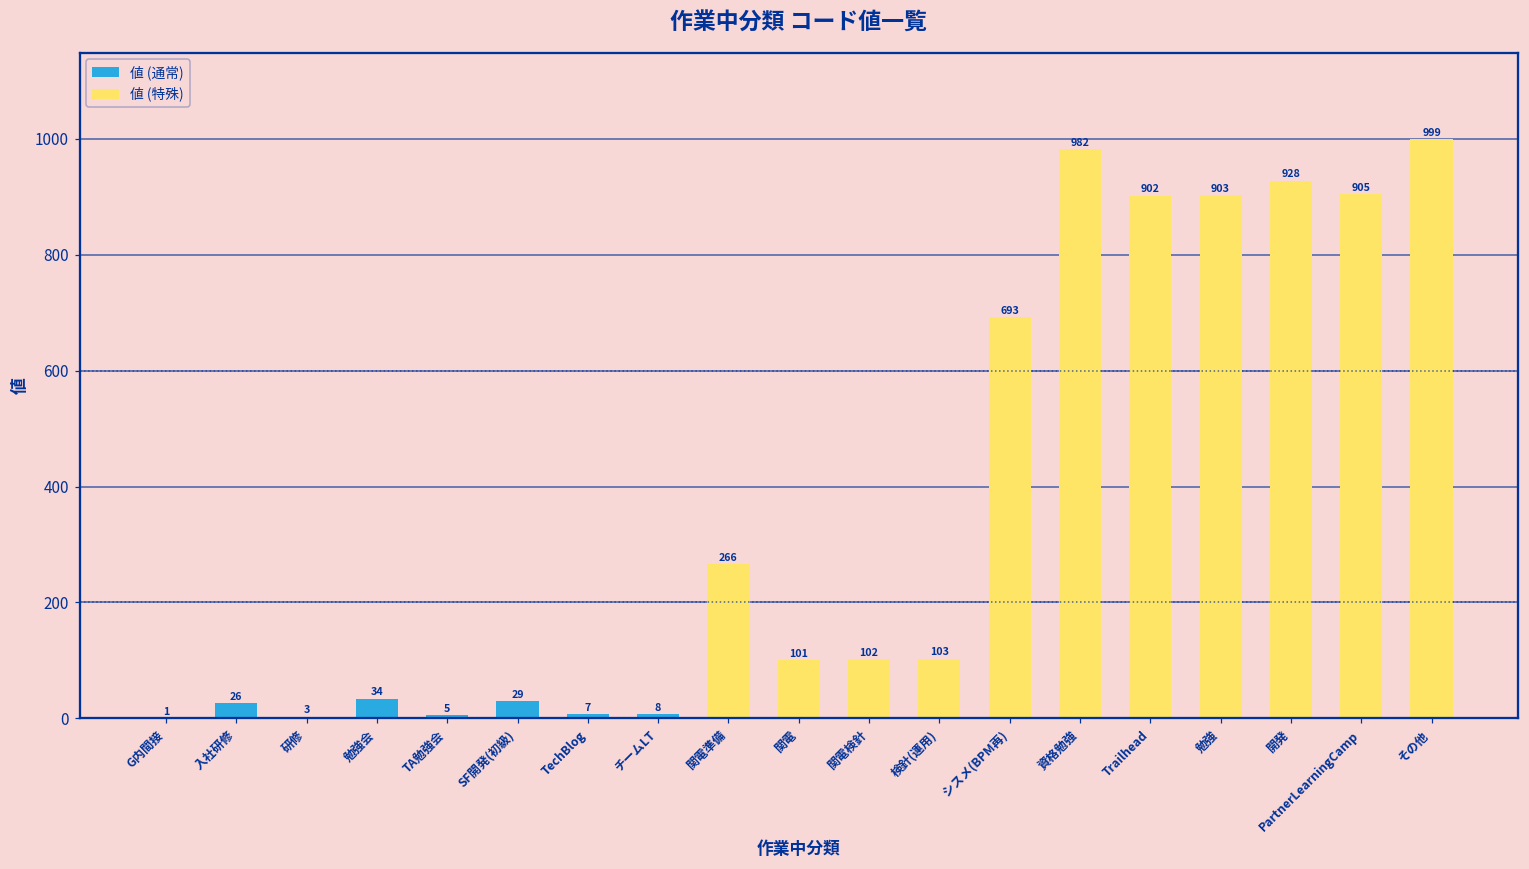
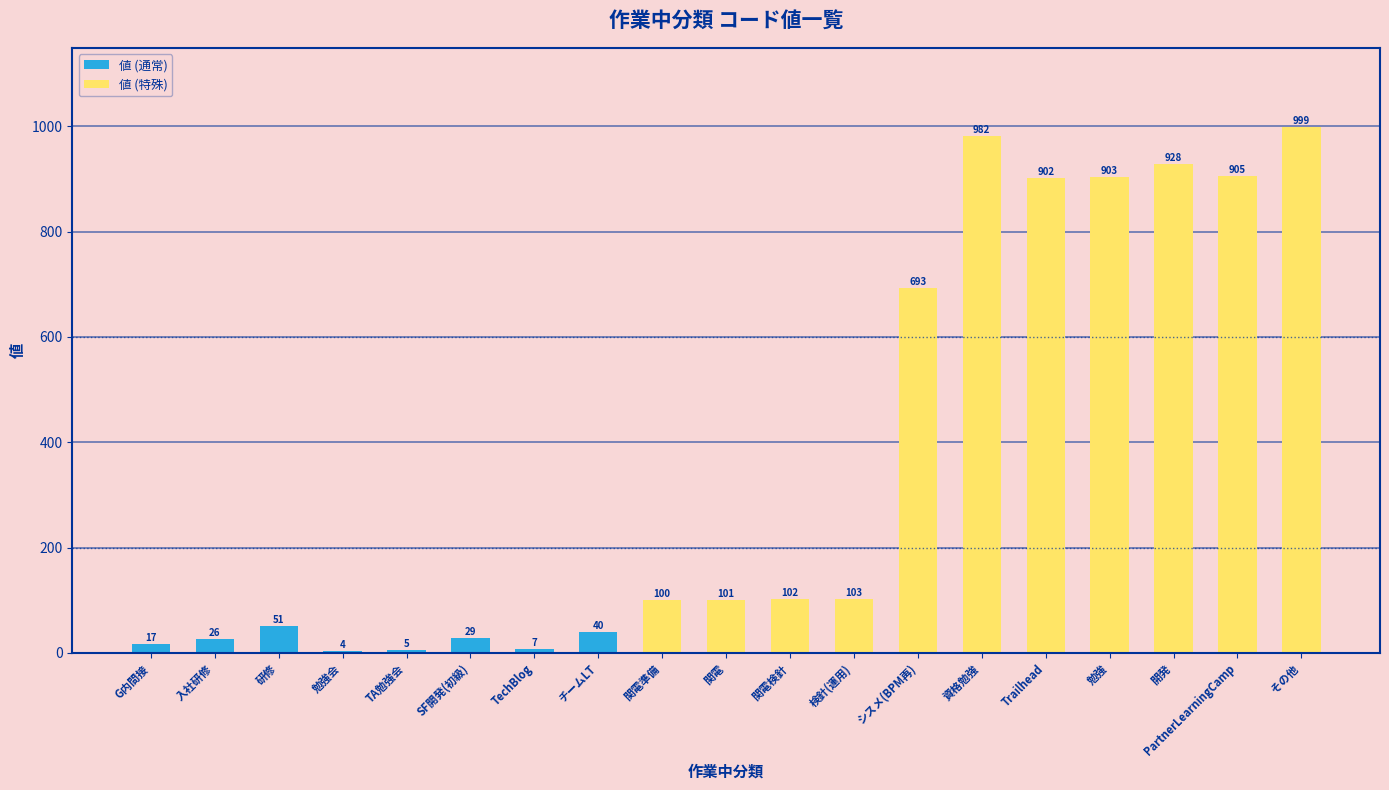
  {
    "値 (通常)": {
-     "G内間接": 1,
+     "G内間接": 17,
      "入社研修": 26,
-     "研修": 3,
-     "勉強会": 34,
+     "研修": 51,
+     "勉強会": 4,
      "TA勉強会": 5,
      "SF開発(初級)": 29,
      "TechBlog": 7,
-     "チームLT": 8
+     "チームLT": 40
    },
    "値 (特殊)": {
-     "関電準備": 266,
+     "関電準備": 100,
      "関電": 101,
      "関電検針": 102,
      "検針(運用)": 103,
      "シスメ(BPM再)": 693,
      "資格勉強": 982,
      "Trailhead": 902,
      "勉強": 903,
      "開発": 928,
      "PartnerLearningCamp": 905,
      "その他": 999
    }
  }
